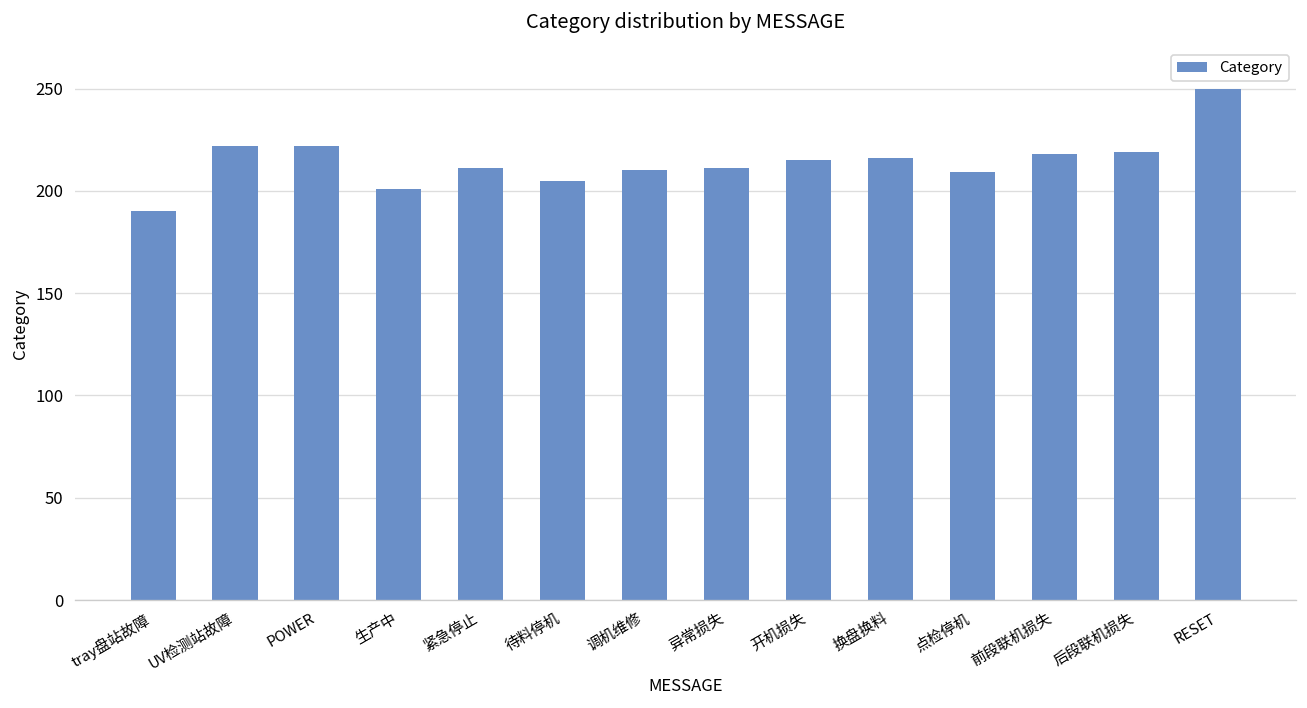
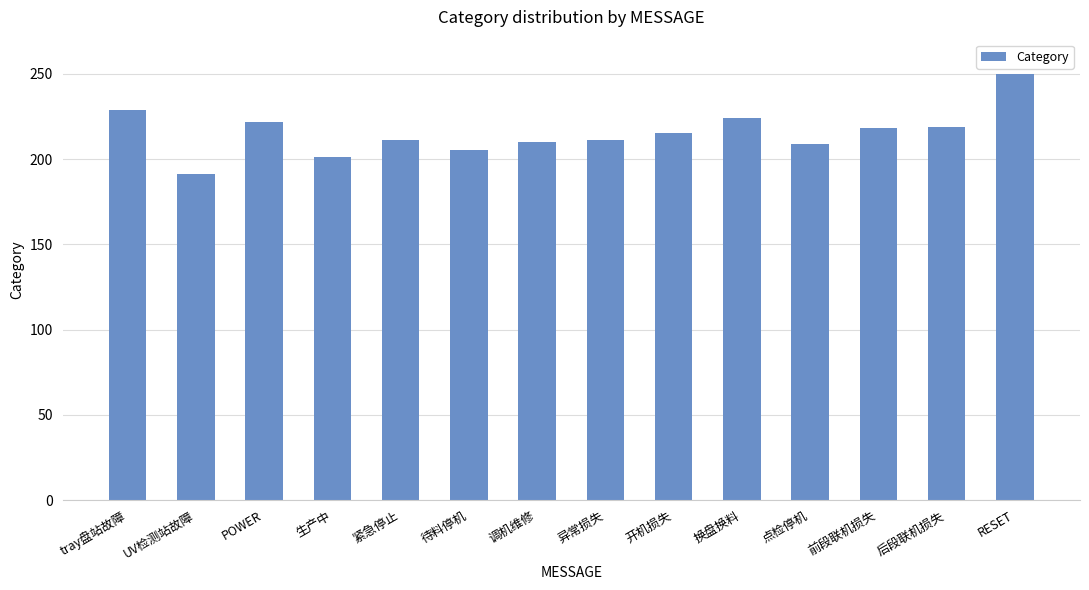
  {
-   "tray盘站故障": 190,
-   "UV检测站故障": 222,
+   "tray盘站故障": 229,
+   "UV检测站故障": 191,
    "POWER": 222,
    "生产中": 201,
    "紧急停止": 211,
    "待料停机": 205,
    "调机维修": 210,
    "异常损失": 211,
    "开机损失": 215,
-   "换盘换料": 216,
+   "换盘换料": 224,
    "点检停机": 209,
    "前段联机损失": 218,
    "后段联机损失": 219,
    "RESET": 250
  }
